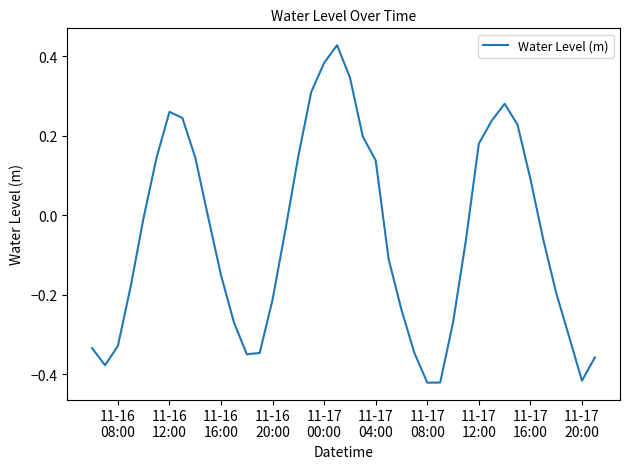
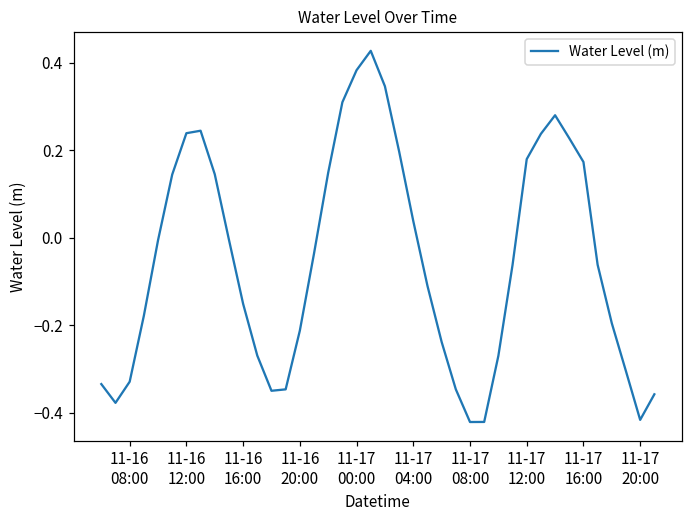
  {
    "11-16 08:00": -0.33,
-   "11-16 12:00": 0.26,
+   "11-16 12:00": 0.24,
    "11-16 16:00": -0.15,
    "11-16 20:00": -0.21,
    "11-17 00:00": 0.38,
-   "11-17 04:00": 0.14,
+   "11-17 04:00": 0.04,
    "11-17 08:00": -0.42,
    "11-17 12:00": 0.18,
-   "11-17 16:00": 0.09,
+   "11-17 16:00": 0.17,
    "11-17 20:00": -0.42
  }
